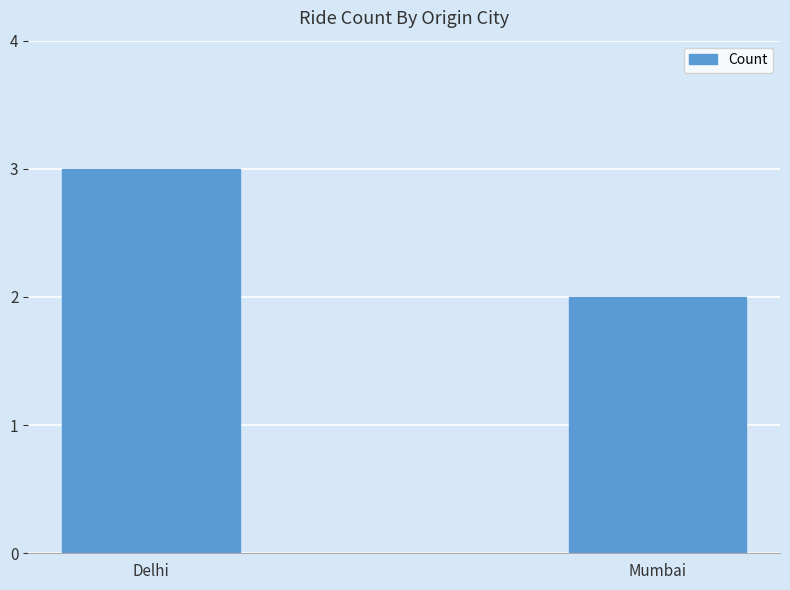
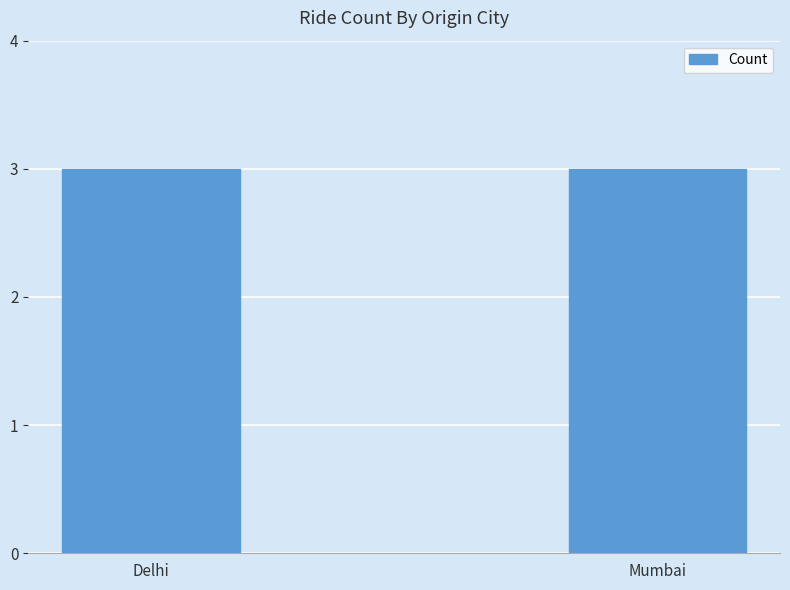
  {
    "Delhi": 3,
-   "Mumbai": 2
+   "Mumbai": 3
  }
